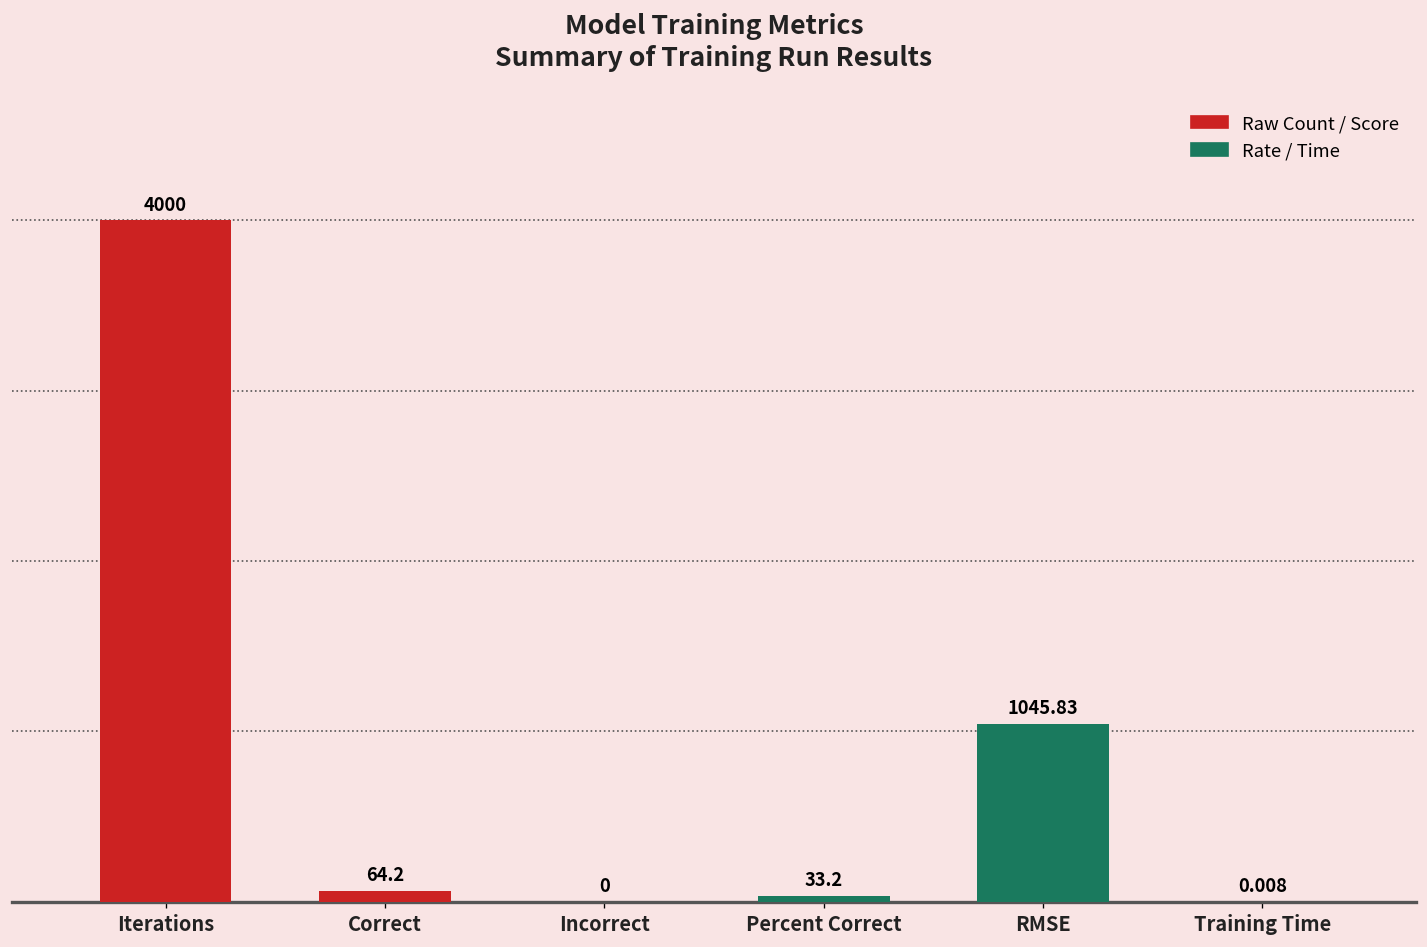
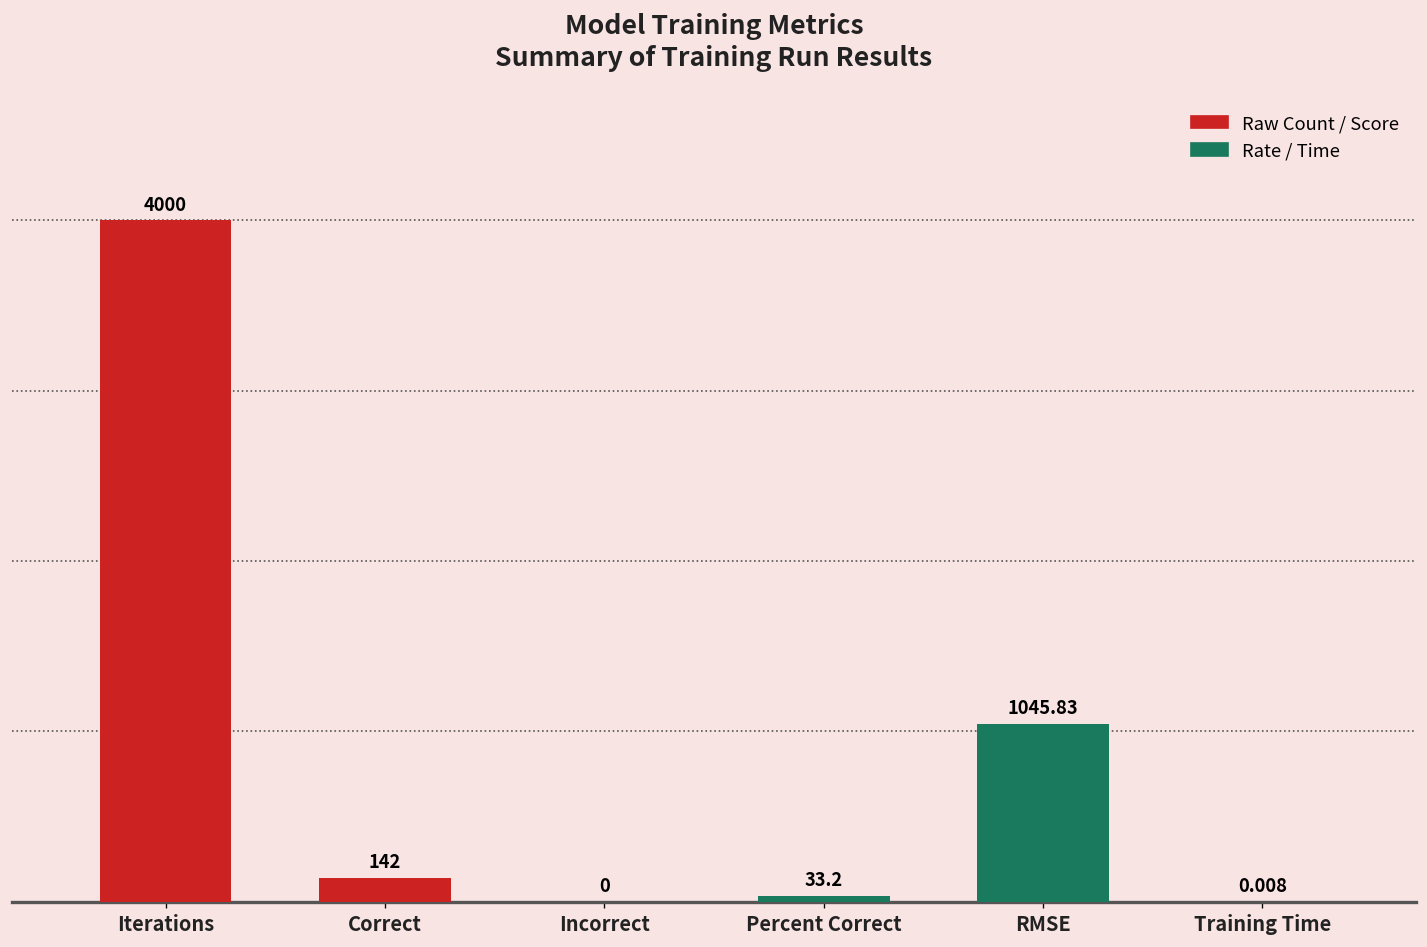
  {
    "Iterations": 4000,
-   "Correct": 64.2,
+   "Correct": 142,
    "Incorrect": 0,
    "Percent Correct": 33.2,
    "RMSE": 1045.83,
    "Training Time": 0.008
  }
